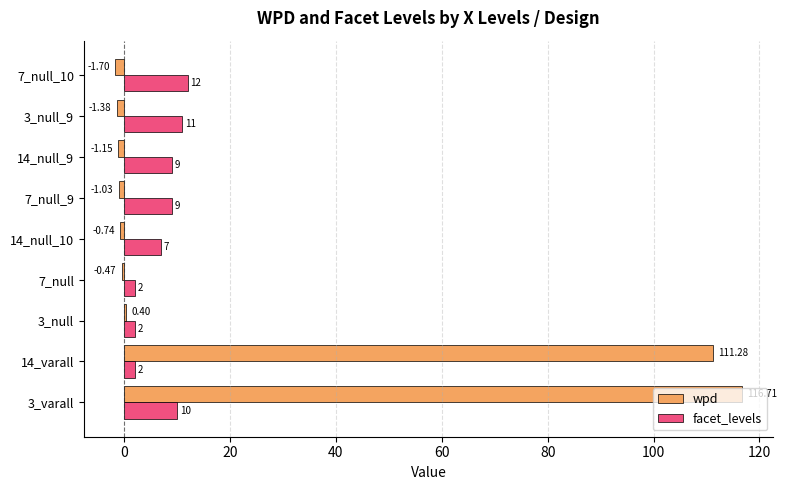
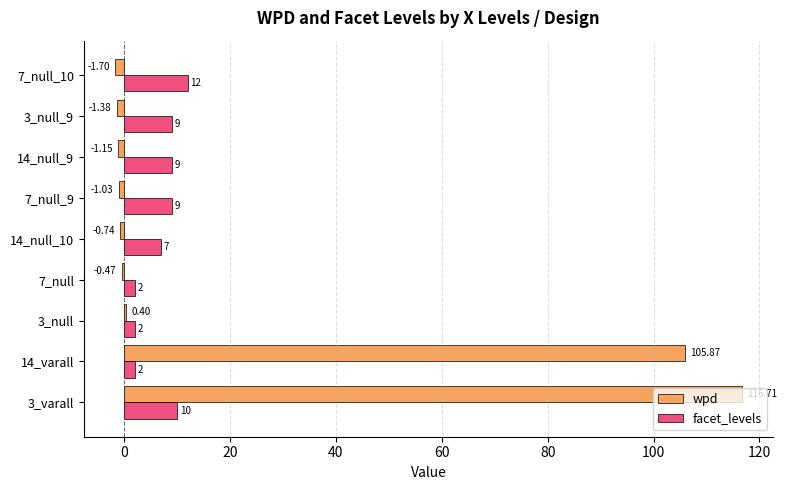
  {
    "wpd": {
      "7_null_10": -1.70,
      "3_null_9": -1.38,
      "14_null_9": -1.15,
      "7_null_9": -1.03,
      "14_null_10": -0.74,
      "7_null": -0.47,
      "3_null": 0.40,
-     "14_varall": 111.28
+     "14_varall": 105.87
    },
    "facet_levels": {
      "7_null_10": 12,
-     "3_null_9": 11,
+     "3_null_9": 9,
      "14_null_9": 9,
      "7_null_9": 9,
      "14_null_10": 7,
      "7_null": 2,
      "3_null": 2,
      "14_varall": 2,
      "3_varall": 10
    }
  }
